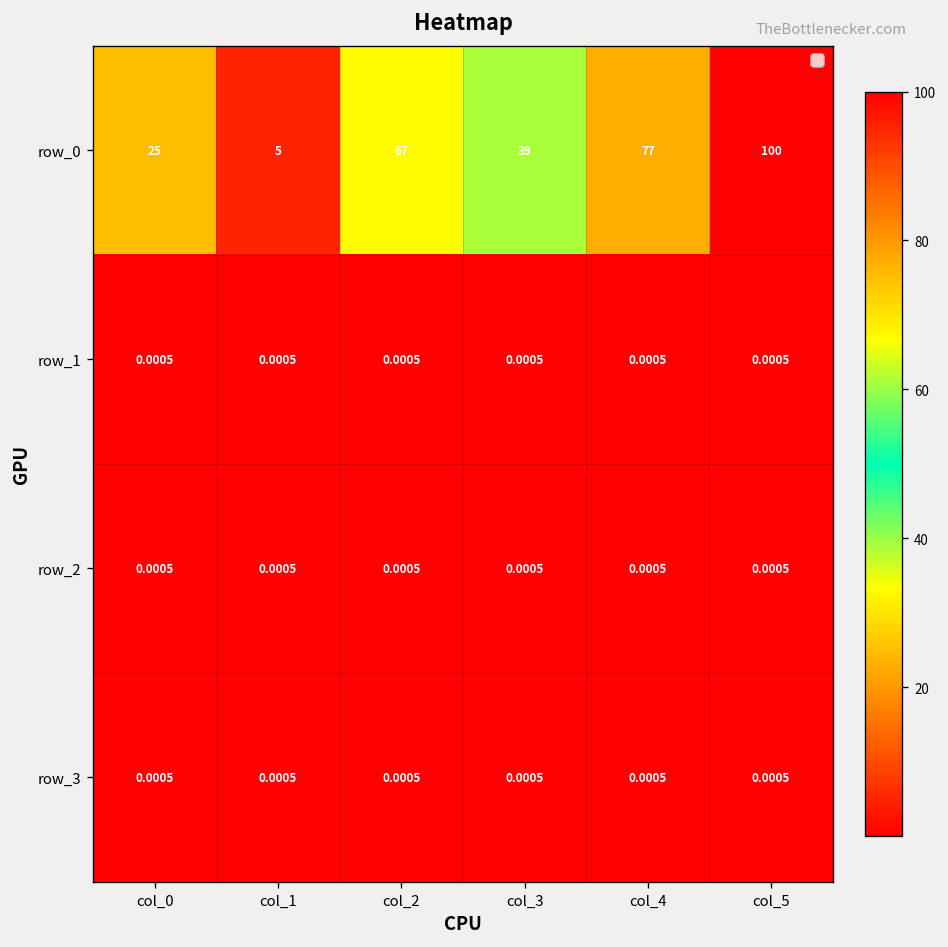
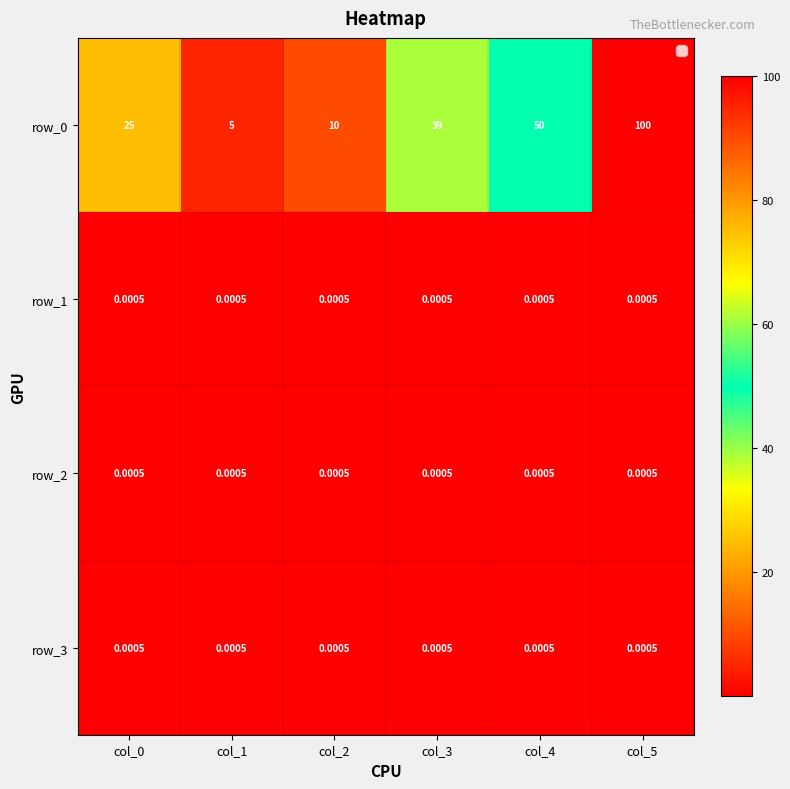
  {
    "row_0": {
      "col_0": 25,
      "col_1": 5,
-     "col_2": 67,
+     "col_2": 10,
      "col_3": 39,
-     "col_4": 77,
+     "col_4": 50,
      "col_5": 100
    },
    "row_1": {
      "col_0": 0.0005,
      "col_1": 0.0005,
      "col_2": 0.0005,
      "col_3": 0.0005,
      "col_4": 0.0005,
      "col_5": 0.0005
    },
    "row_2": {
      "col_0": 0.0005,
      "col_1": 0.0005,
      "col_2": 0.0005,
      "col_3": 0.0005,
      "col_4": 0.0005,
      "col_5": 0.0005
    },
    "row_3": {
      "col_0": 0.0005,
      "col_1": 0.0005,
      "col_2": 0.0005,
      "col_3": 0.0005,
      "col_4": 0.0005,
      "col_5": 0.0005
    }
  }
